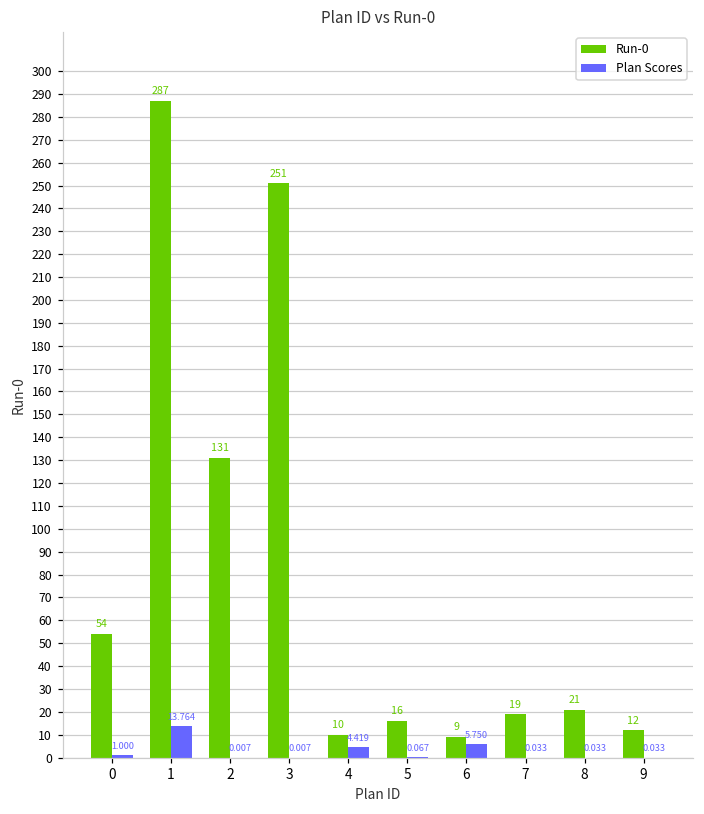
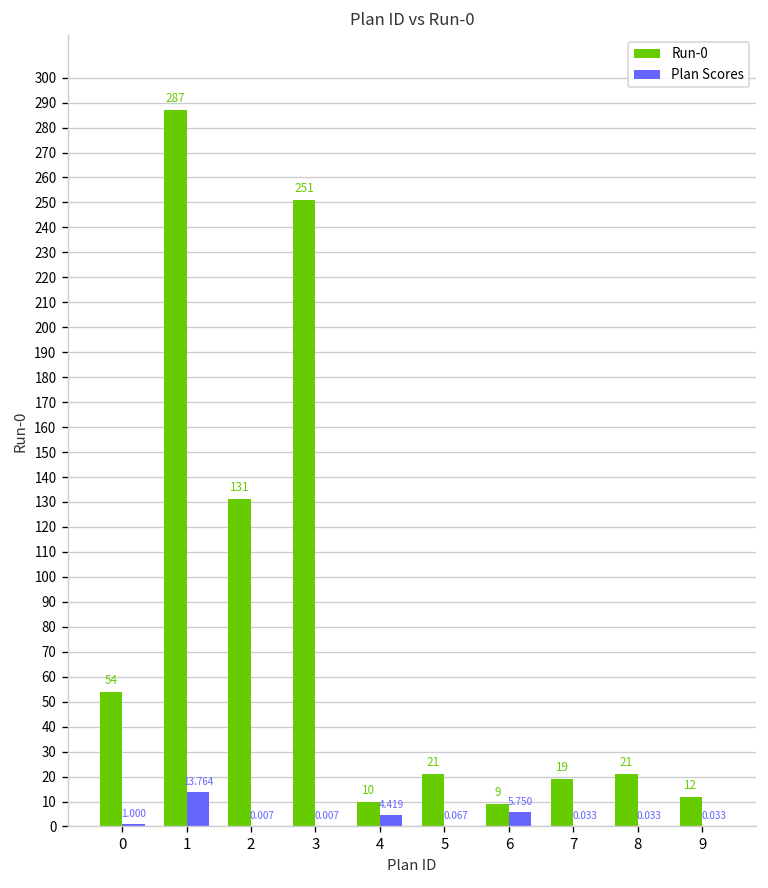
  {
    "Run-0": {
      "0": 54,
      "1": 287,
      "2": 131,
      "3": 251,
      "4": 10,
-     "5": 16,
+     "5": 21,
      "6": 9,
      "7": 19,
      "8": 21,
      "9": 12
    },
    "Plan Scores": {
      "0": 1.000,
      "1": 13.764,
      "2": 0.007,
      "3": 0.007,
      "4": 4.419,
      "5": 0.067,
      "6": 5.750,
      "7": 0.033,
      "8": 0.033,
      "9": 0.033
    }
  }
